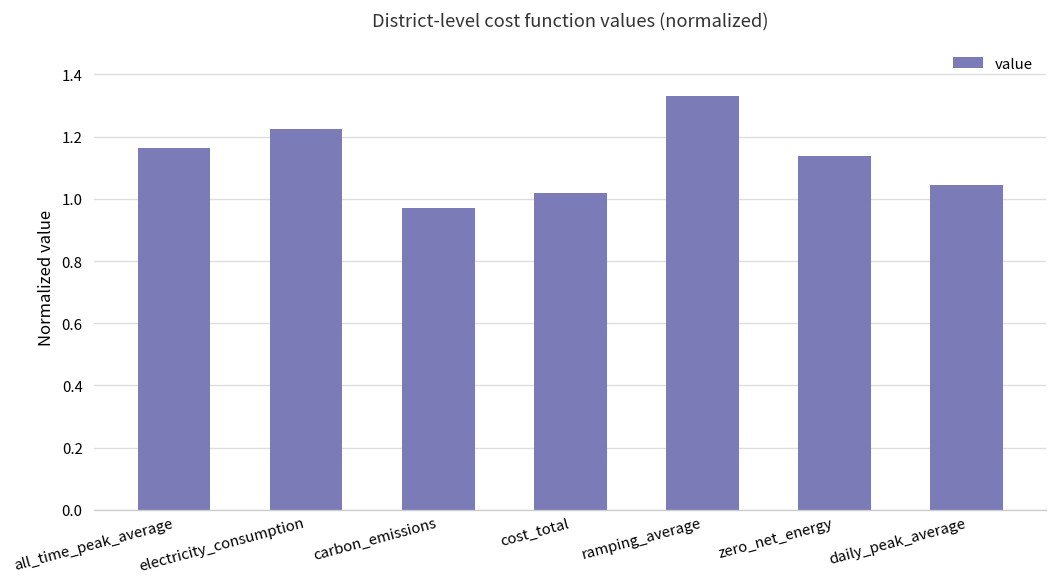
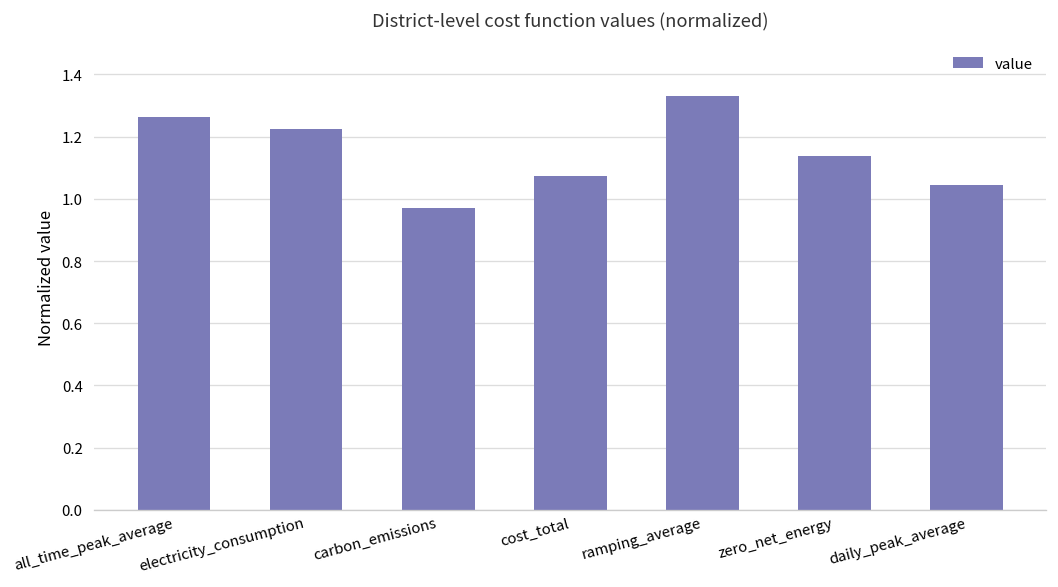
  {
-   "all_time_peak_average": 1.16,
+   "all_time_peak_average": 1.26,
    "electricity_consumption": 1.22,
    "carbon_emissions": 0.97,
-   "cost_total": 1.02,
+   "cost_total": 1.07,
    "ramping_average": 1.33,
    "zero_net_energy": 1.14,
    "daily_peak_average": 1.05
  }
